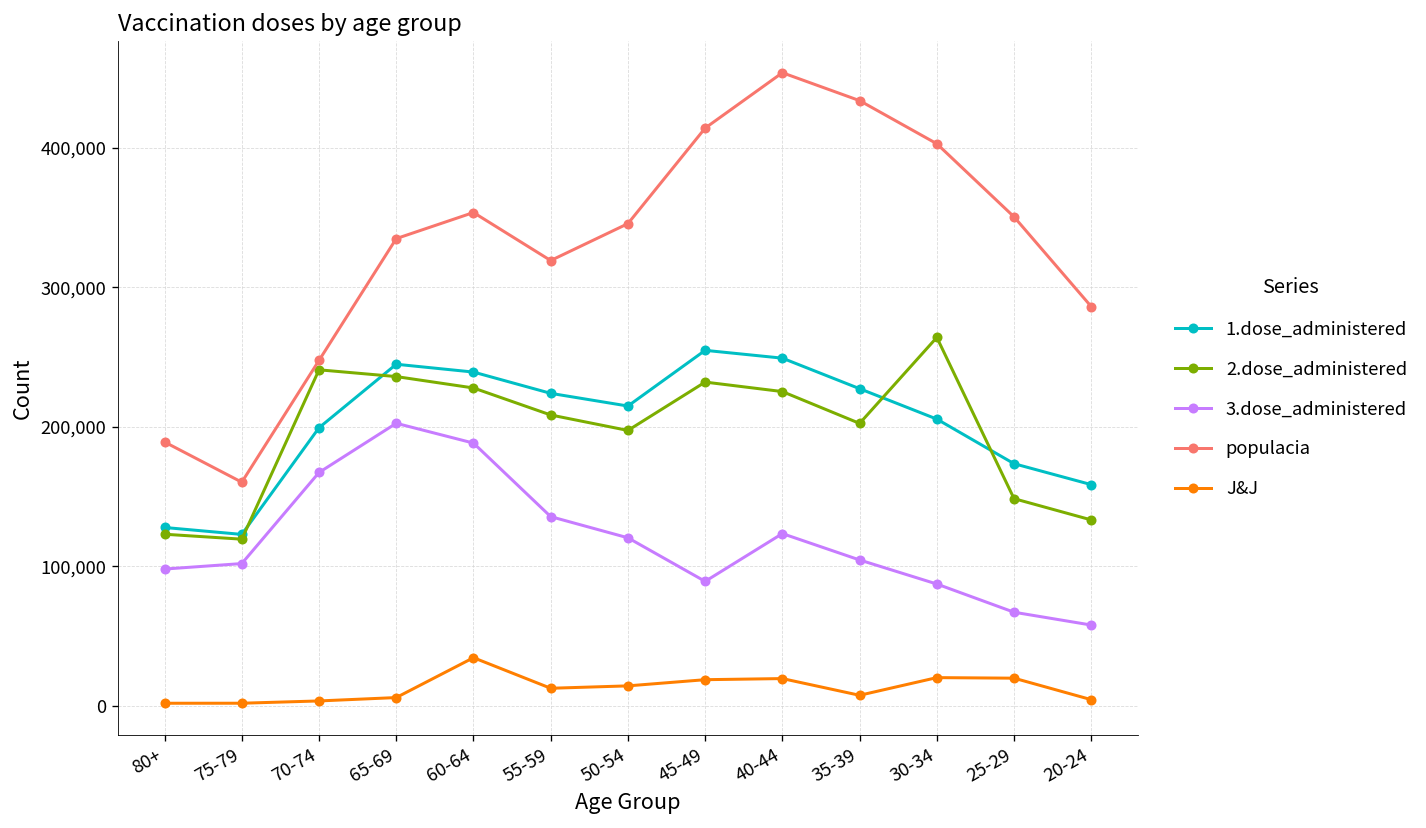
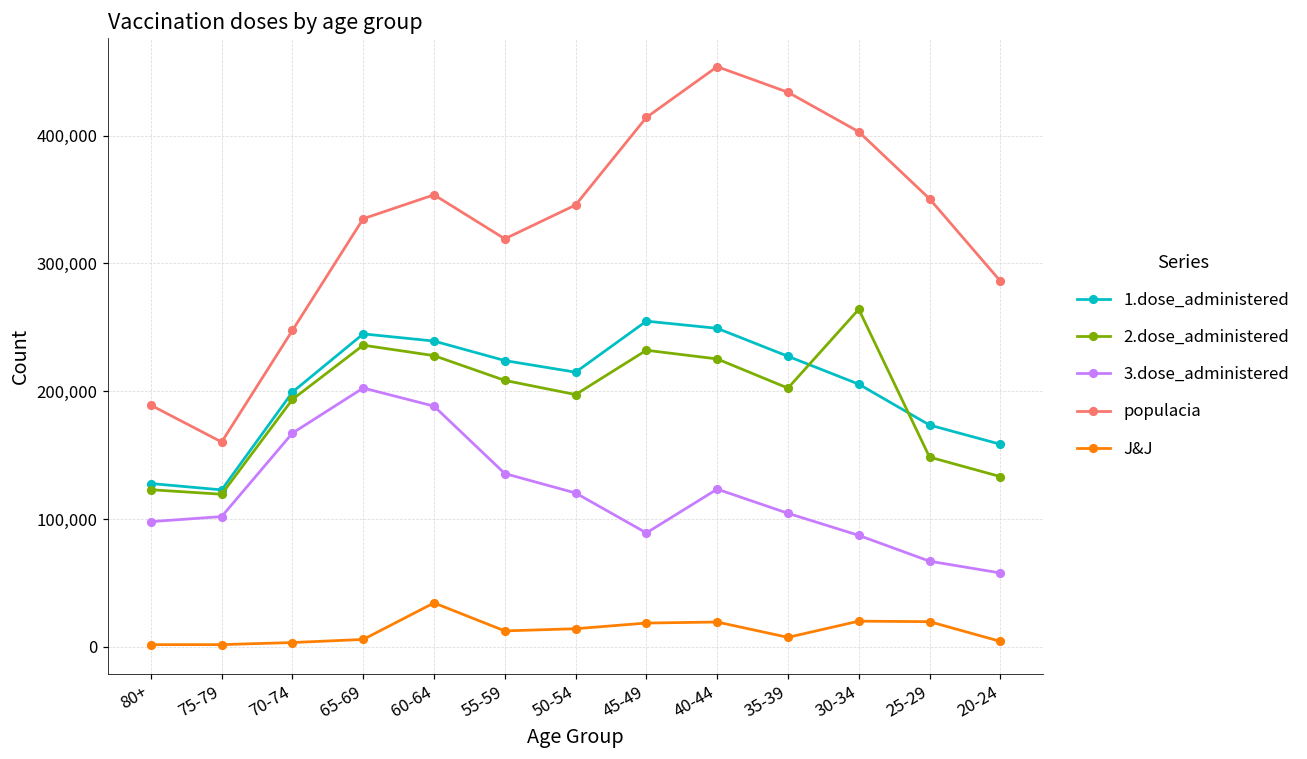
  {
    "1.dose_administered": {
      "80+": "128,000",
      "75-79": "123,000",
      "70-74": "199,000",
      "65-69": "245,000",
      "60-64": "239,000",
      "55-59": "224,000",
      "50-54": "215,000",
      "45-49": "255,000",
      "40-44": "249,000",
      "35-39": "227,000",
      "30-34": "206,000",
      "25-29": "174,000",
      "20-24": "159,000"
    },
    "2.dose_administered": {
      "80+": "123,000",
      "75-79": "119,000",
-     "70-74": "241,000",
+     "70-74": "194,000",
      "65-69": "236,000",
      "60-64": "228,000",
      "55-59": "209,000",
      "50-54": "197,000",
      "45-49": "232,000",
      "40-44": "225,000",
      "35-39": "202,000",
      "30-34": "264,000",
      "25-29": "148,000",
      "20-24": "133,000"
    },
    "3.dose_administered": {
      "80+": "98,000",
      "75-79": "102,000",
      "70-74": "167,000",
      "65-69": "203,000",
      "60-64": "188,000",
      "55-59": "136,000",
      "50-54": "120,000",
      "45-49": "89,000",
      "40-44": "123,000",
      "35-39": "105,000",
      "30-34": "87,000",
      "25-29": "67,000",
      "20-24": "58,000"
    },
    "populacia": {
      "80+": "189,000",
      "75-79": "160,000",
      "70-74": "248,000",
      "65-69": "335,000",
      "60-64": "354,000",
      "55-59": "319,000",
      "50-54": "346,000",
      "45-49": "414,000",
      "40-44": "454,000",
      "35-39": "434,000",
      "30-34": "403,000",
      "25-29": "351,000",
      "20-24": "286,000"
    },
    "J&J": {
      "80+": "2,000",
      "75-79": "2,000",
      "70-74": "3,000",
      "65-69": "6,000",
      "60-64": "34,000",
      "55-59": "13,000",
      "50-54": "14,000",
      "45-49": "19,000",
      "40-44": "19,000",
      "35-39": "7,000",
      "30-34": "20,000",
      "25-29": "20,000",
      "20-24": "4,000"
    }
  }
